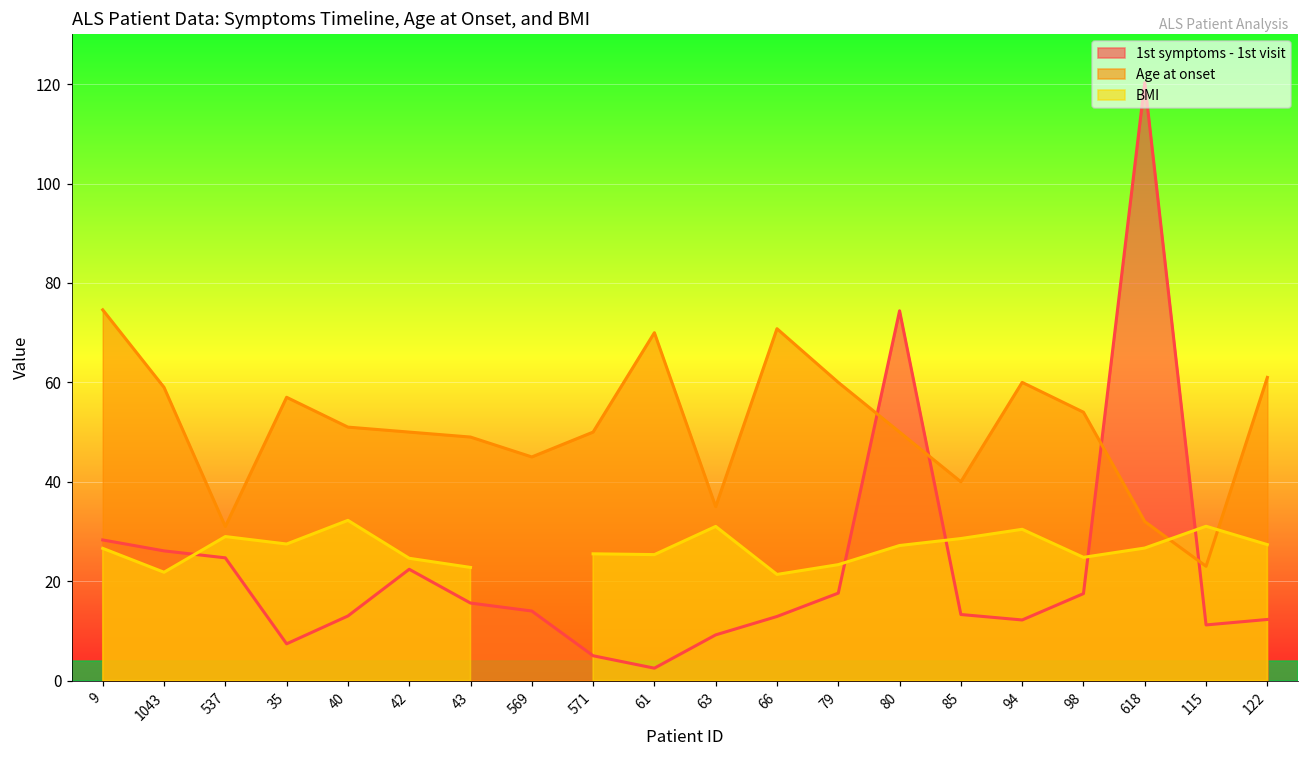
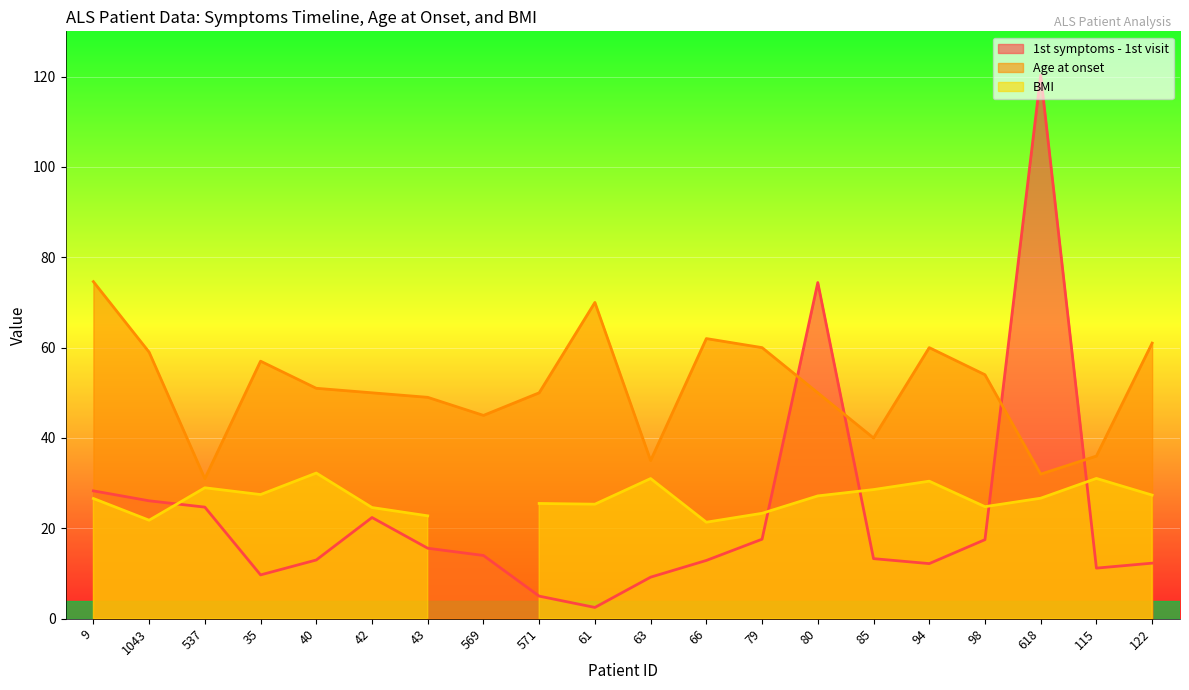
  {
    "1st symptoms - 1st visit": {
      "9": 28,
      "1043": 26,
      "537": 25,
-     "35": 7,
+     "35": 10,
      "40": 13,
      "42": 22,
      "43": 16,
      "569": 14,
      "571": 5,
      "63": 9,
      "66": 13,
      "79": 18,
      "80": 74,
      "85": 13,
      "94": 12,
      "98": 18,
      "115": 11,
      "122": 12
    },
    "Age at onset": {
      "9": 75,
      "1043": 59,
      "537": 31,
      "35": 57,
      "40": 51,
      "42": 50,
      "43": 49,
      "569": 45,
      "571": 50,
      "61": 70,
      "63": 35,
-     "66": 71,
+     "66": 62,
      "79": 60,
      "80": 50,
      "85": 40,
      "94": 60,
      "98": 54,
      "618": 32,
-     "115": 23,
+     "115": 36,
      "122": 61
    }
  }
